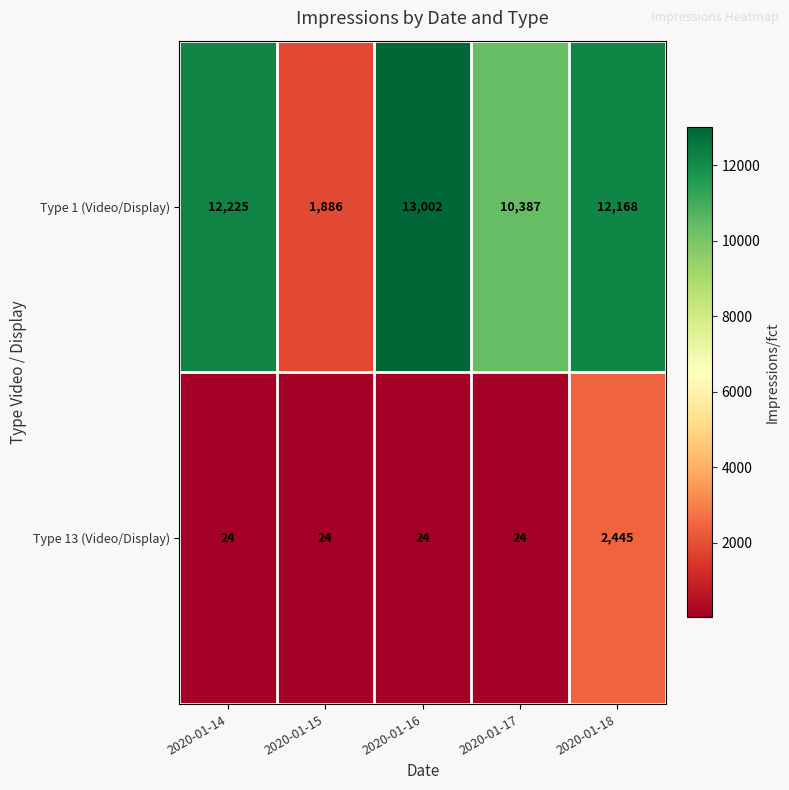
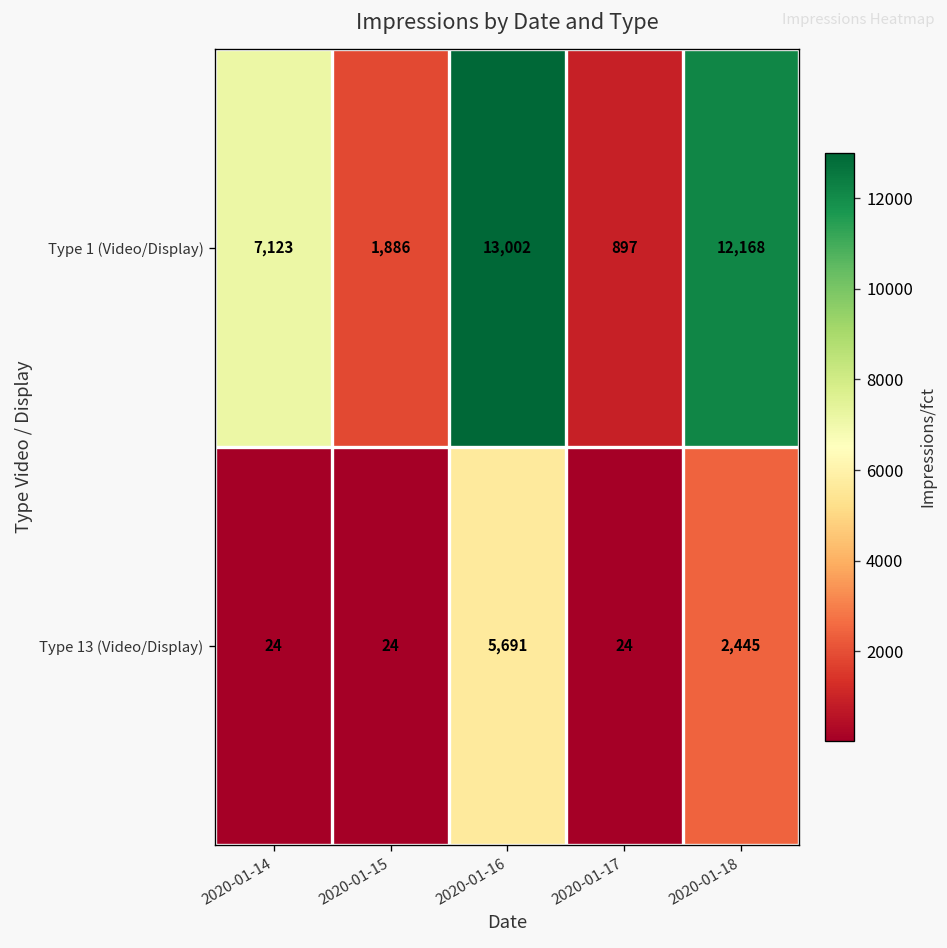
  {
    "Type 1 (Video/Display)": {
-     "2020-01-14": "12,225",
+     "2020-01-14": "7,123",
      "2020-01-15": "1,886",
      "2020-01-16": "13,002",
-     "2020-01-17": "10,387",
+     "2020-01-17": "897",
      "2020-01-18": "12,168"
    },
    "Type 13 (Video/Display)": {
      "2020-01-14": "24",
      "2020-01-15": "24",
-     "2020-01-16": "24",
+     "2020-01-16": "5,691",
      "2020-01-17": "24",
      "2020-01-18": "2,445"
    }
  }
